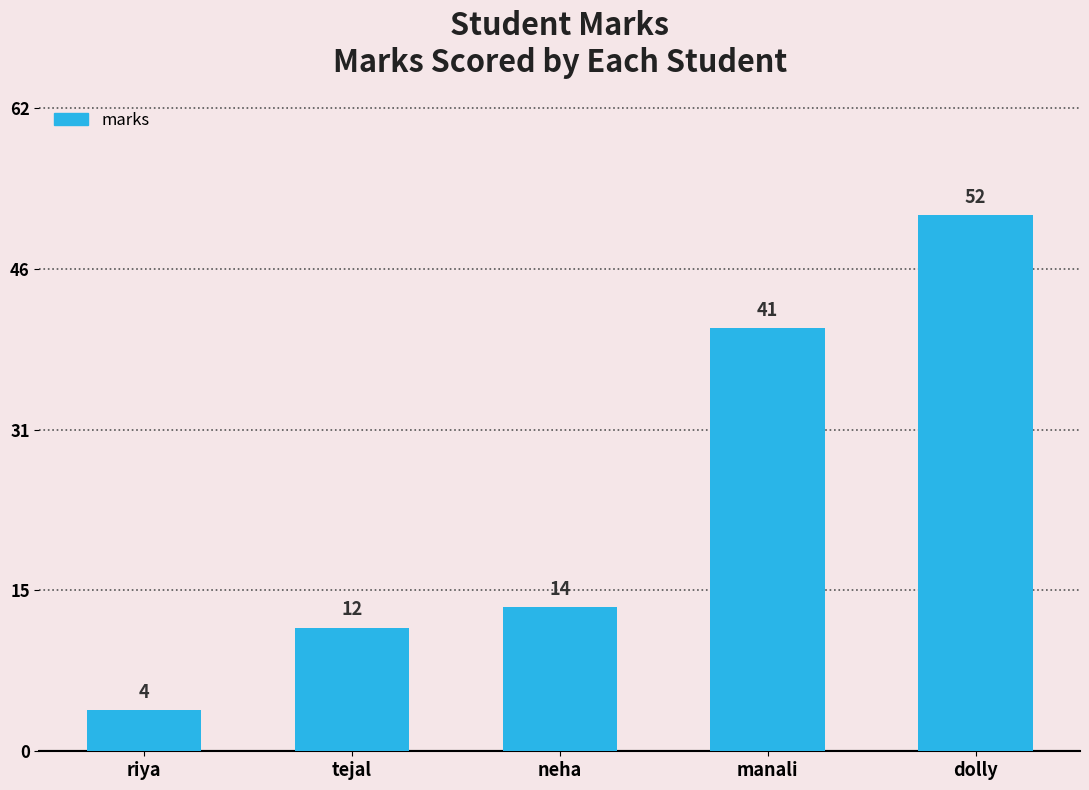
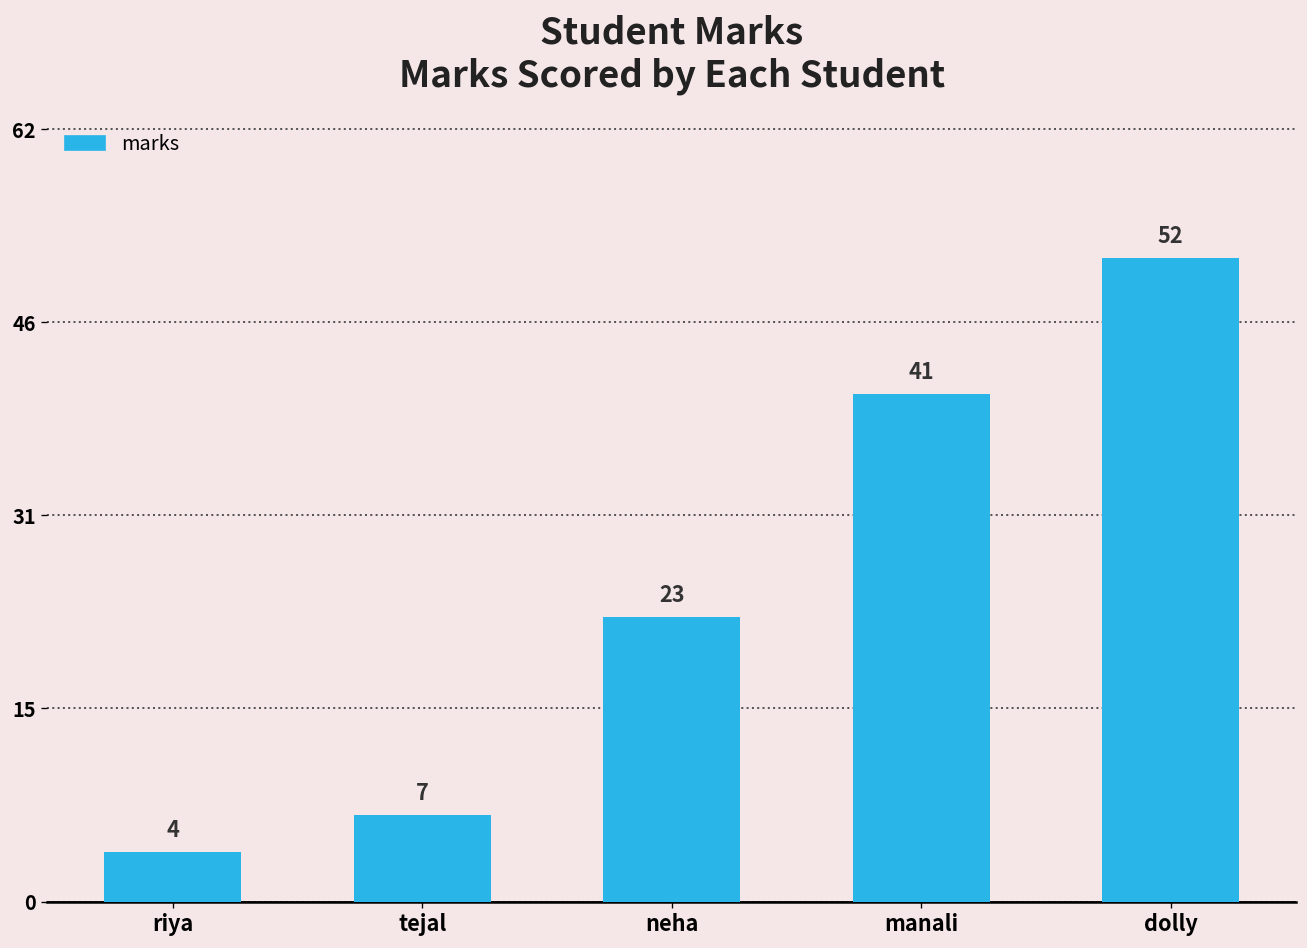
  {
    "riya": 4,
-   "tejal": 12,
-   "neha": 14,
+   "tejal": 7,
+   "neha": 23,
    "manali": 41,
    "dolly": 52
  }
